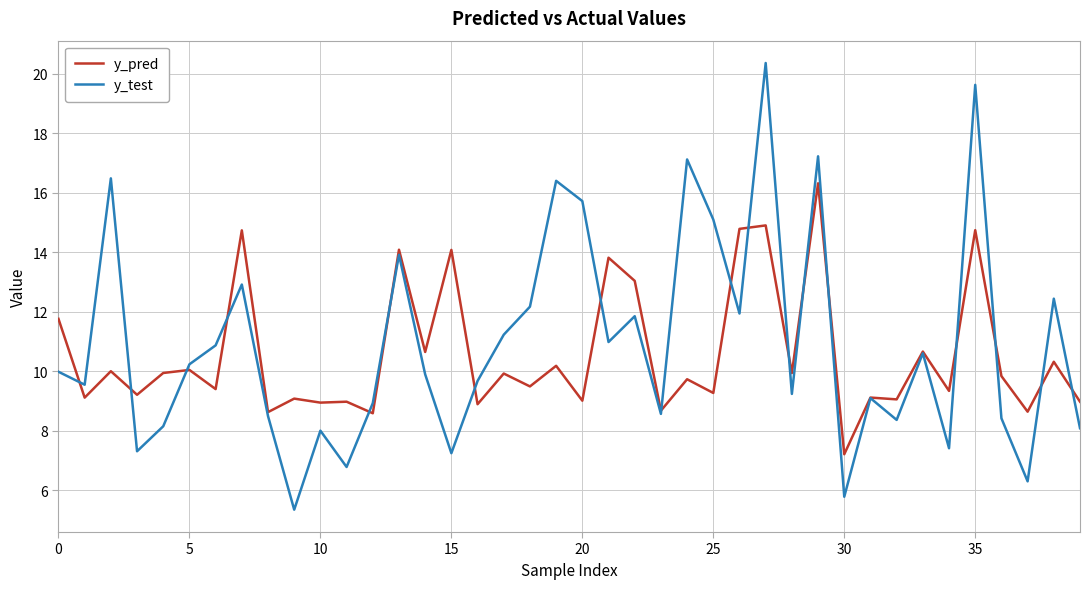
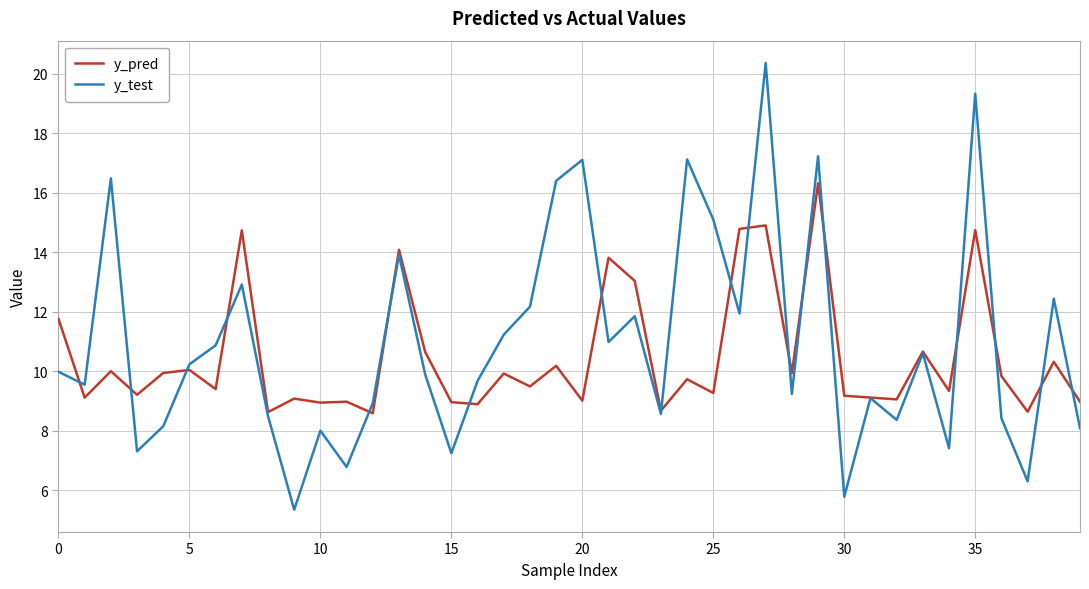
  {
    "y_pred": {
      "0": 11.8,
      "5": 10.1,
      "10": 9.0,
-     "15": 14.1,
+     "15": 9.0,
      "20": 9.0,
      "25": 9.3,
-     "30": 7.2,
+     "30": 9.2,
      "35": 14.7
    },
    "y_test": {
      "0": 10.0,
      "5": 10.2,
      "10": 8.0,
      "15": 7.3,
-     "20": 15.7,
+     "20": 17.1,
      "25": 15.1,
      "30": 5.8,
-     "35": 19.6
+     "35": 19.3
    }
  }
